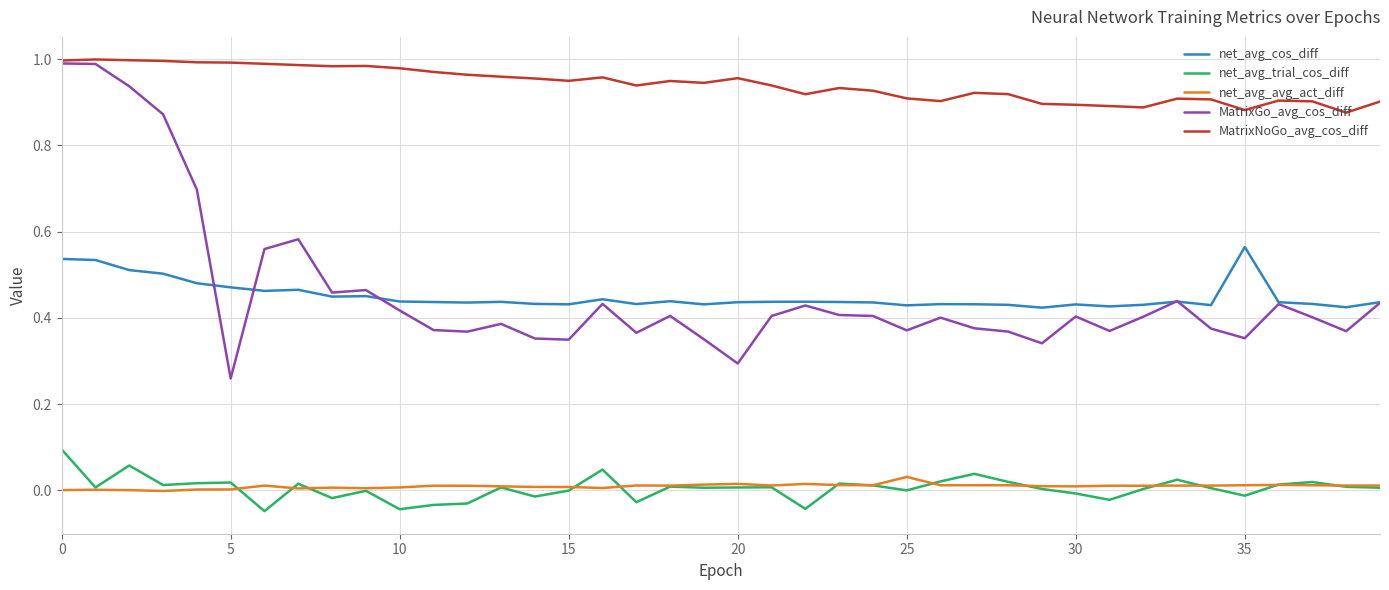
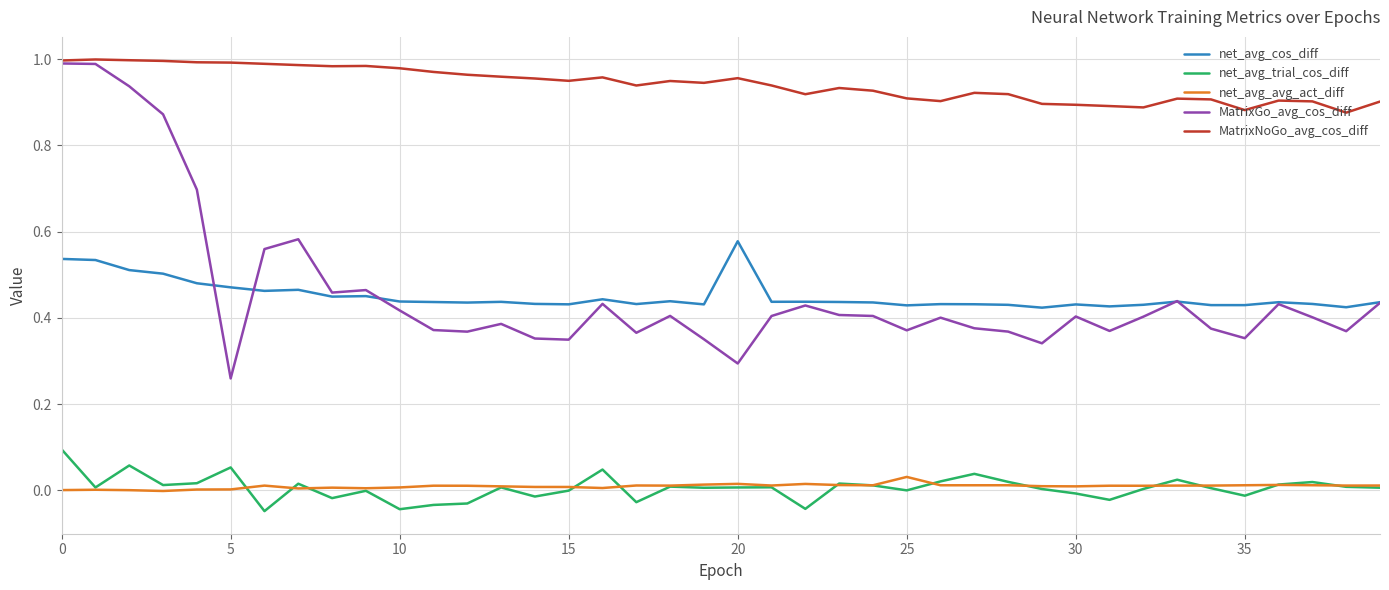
  {
    "net_avg_cos_diff": {
      "0": 0.54,
      "5": 0.47,
      "10": 0.44,
      "15": 0.43,
-     "20": 0.44,
+     "20": 0.58,
      "25": 0.43,
      "30": 0.43,
-     "35": 0.56
+     "35": 0.43
    },
    "net_avg_trial_cos_diff": {
      "0": 0.10,
-     "5": 0.02,
+     "5": 0.05,
      "10": -0.04,
      "15": 0.00,
      "20": 0.01,
      "25": 0.00,
      "30": -0.01,
      "35": -0.01
    },
    "net_avg_avg_act_diff": {
      "0": 0.00,
      "5": 0.00,
      "10": 0.01,
      "15": 0.01,
      "20": 0.02,
      "25": 0.03,
      "30": 0.01,
      "35": 0.01
    },
    "MatrixGo_avg_cos_diff": {
      "0": 0.99,
      "5": 0.26,
      "10": 0.42,
      "15": 0.35,
      "20": 0.29,
      "25": 0.37,
      "30": 0.40,
      "35": 0.35
    },
    "MatrixNoGo_avg_cos_diff": {
      "0": 1.00,
      "5": 0.99,
      "10": 0.98,
      "15": 0.95,
      "20": 0.96,
      "25": 0.91,
      "30": 0.89,
      "35": 0.88
    }
  }
